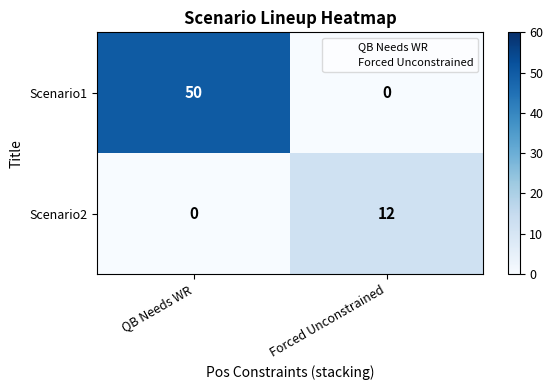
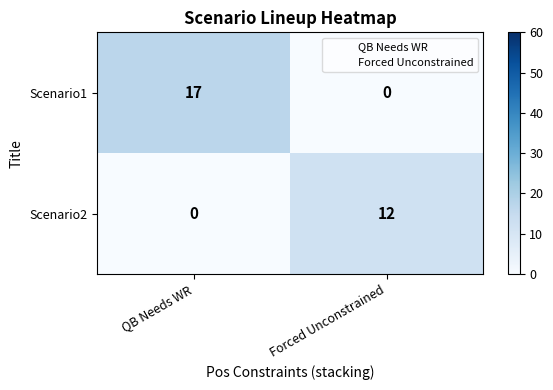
  {
    "Scenario1": {
-     "QB Needs WR": 50,
+     "QB Needs WR": 17,
      "Forced Unconstrained": 0
    },
    "Scenario2": {
      "QB Needs WR": 0,
      "Forced Unconstrained": 12
    }
  }
